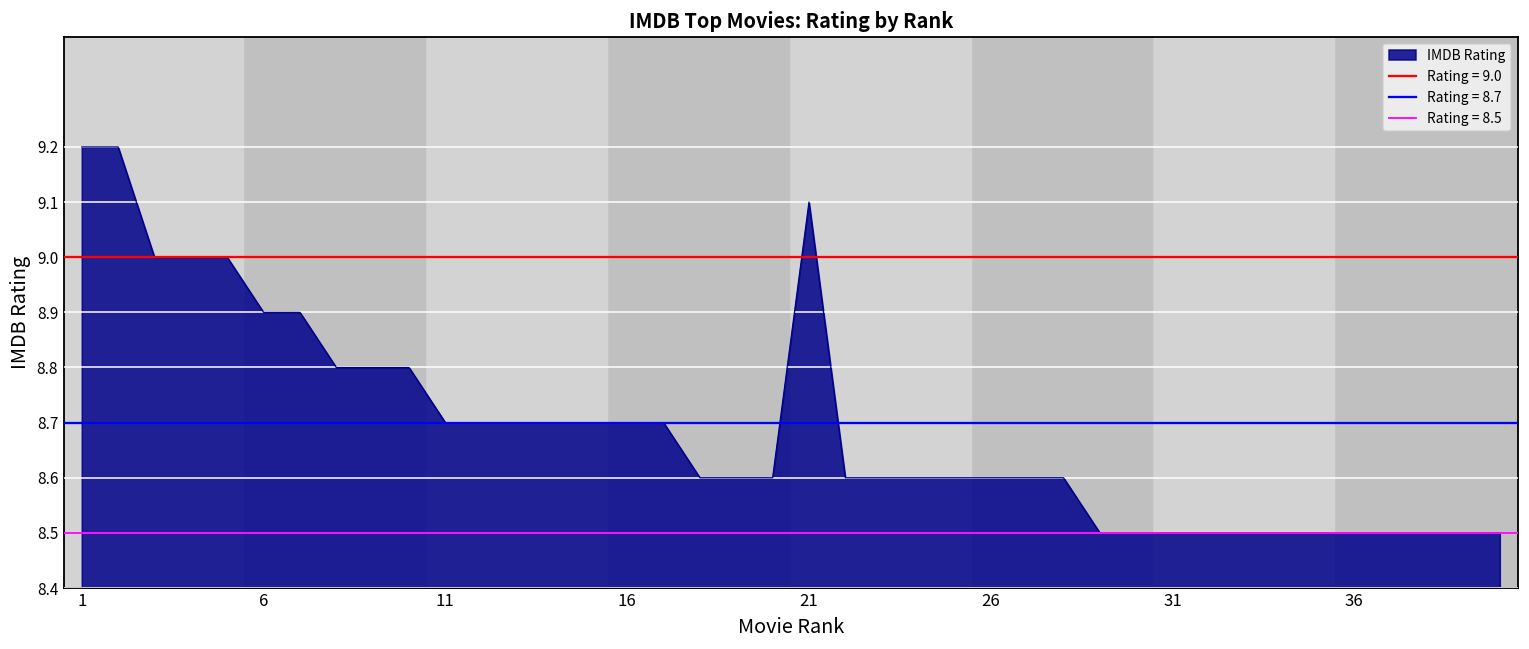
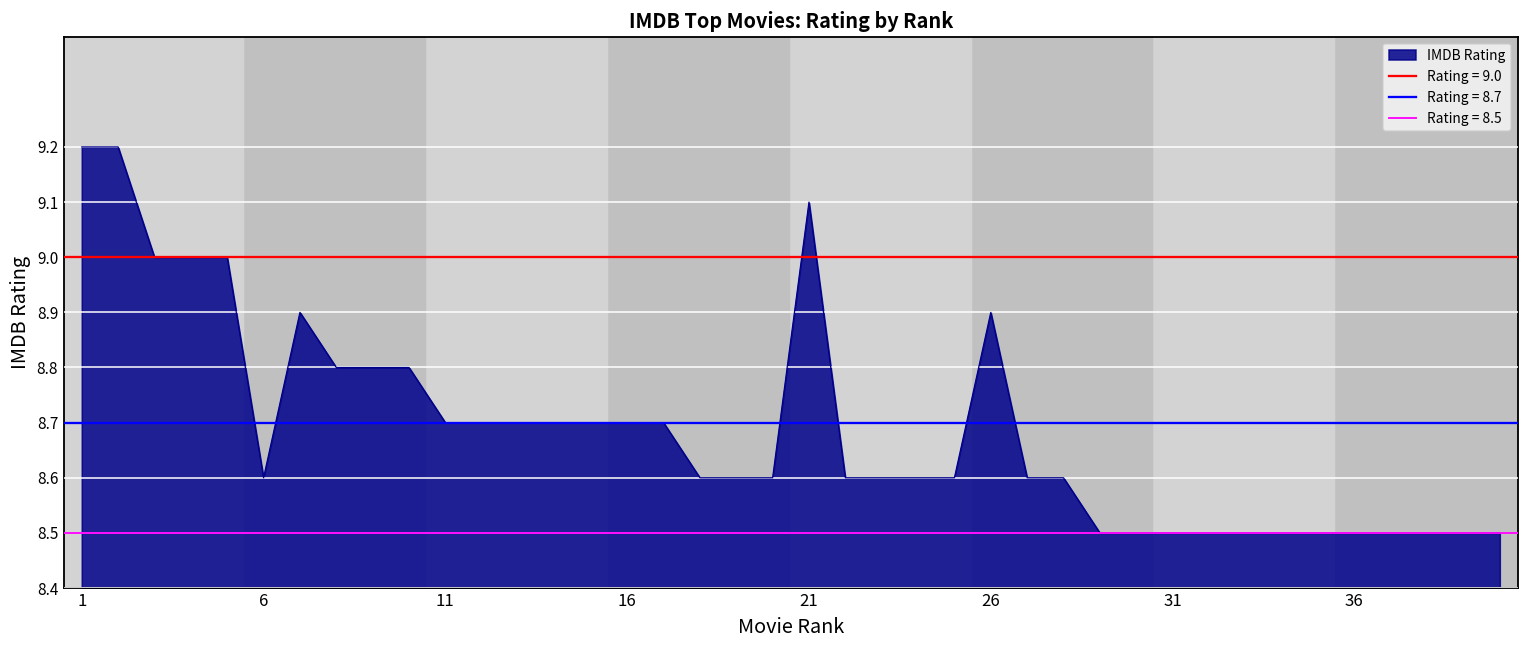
  {
    "1": 9.2,
-   "6": 8.9,
+   "6": 8.6,
    "11": 8.7,
    "16": 8.7,
    "21": 9.1,
-   "26": 8.6,
+   "26": 8.9,
    "31": 8.5,
    "36": 8.5
  }
